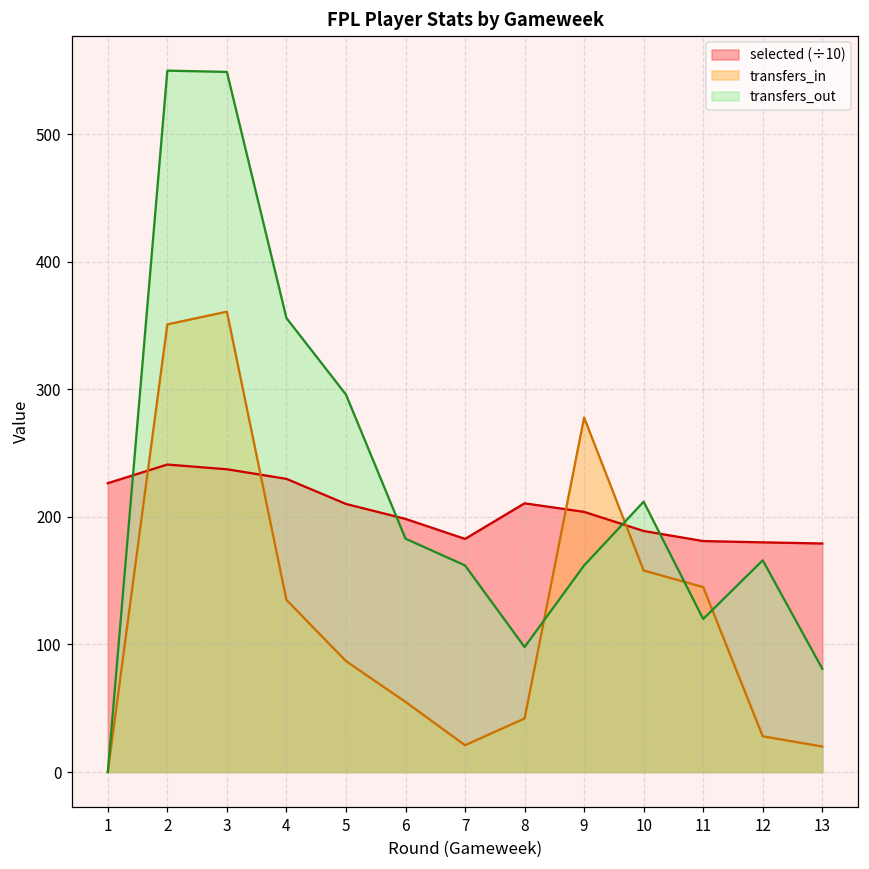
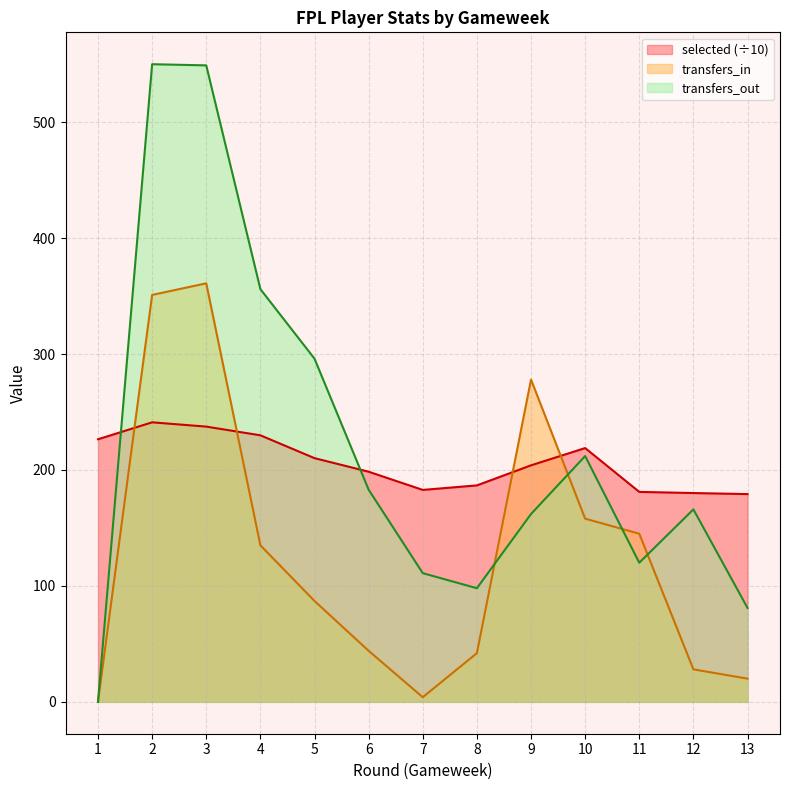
  {
    "selected (÷10)": {
      "1": 227,
      "2": 241,
      "3": 237,
      "4": 230,
      "5": 210,
      "6": 199,
      "7": 183,
-     "8": 211,
+     "8": 187,
      "9": 204,
-     "10": 189,
+     "10": 219,
      "11": 181,
      "12": 180,
      "13": 179
    },
    "transfers_in": {
      "2": 351,
      "3": 361,
      "4": 135,
      "5": 87,
-     "6": 55,
-     "7": 21,
+     "6": 44,
+     "7": 4,
      "8": 42,
      "9": 278,
      "10": 158,
      "11": 145,
      "12": 28,
      "13": 20
    },
    "transfers_out": {
      "2": 550,
      "3": 549,
      "4": 356,
      "5": 296,
      "6": 183,
-     "7": 162,
+     "7": 111,
      "8": 98,
      "9": 162,
      "10": 212,
      "11": 120,
      "12": 166,
      "13": 81
    }
  }
